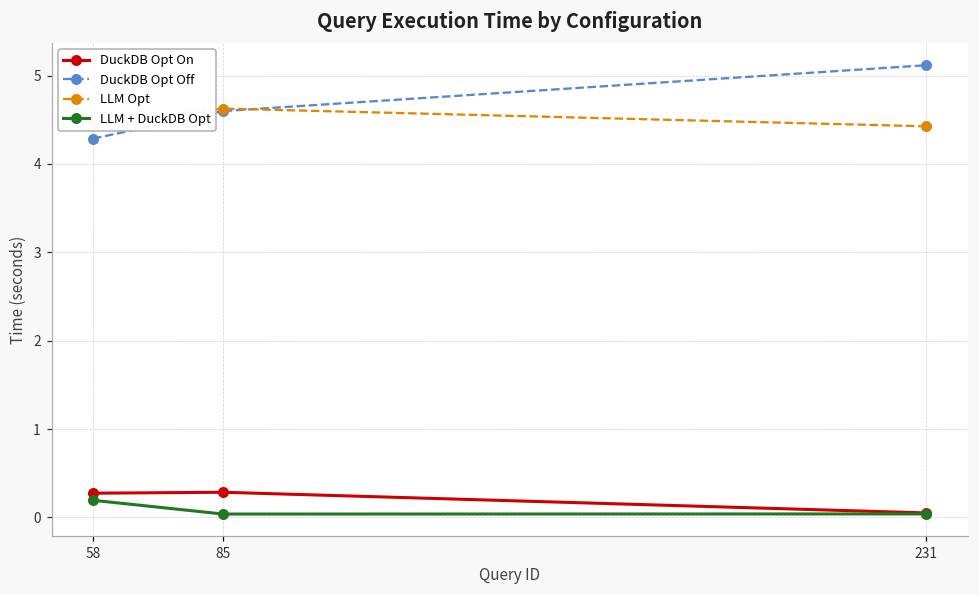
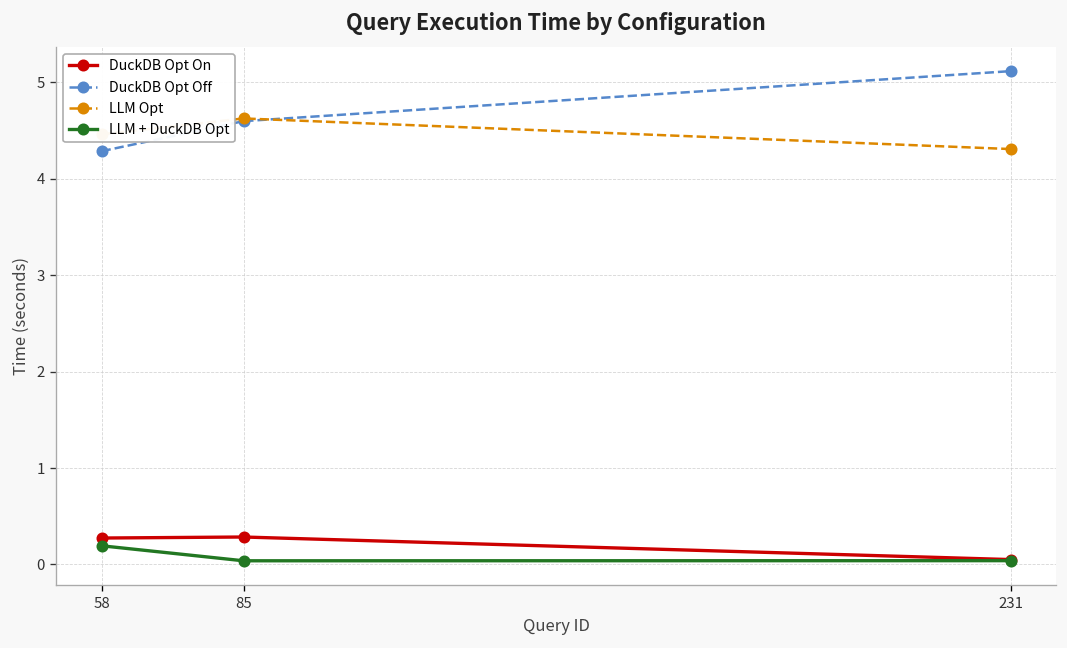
  {
    "DuckDB Opt On": {
      "58": 0.3,
      "85": 0.3
    },
    "DuckDB Opt Off": {
      "58": 4.3,
      "231": 5.1
    },
    "LLM Opt": {
-     "231": 4.4
+     "231": 4.3
    },
    "LLM + DuckDB Opt": {
      "58": 0.2,
      "85": 0.0
    }
  }
